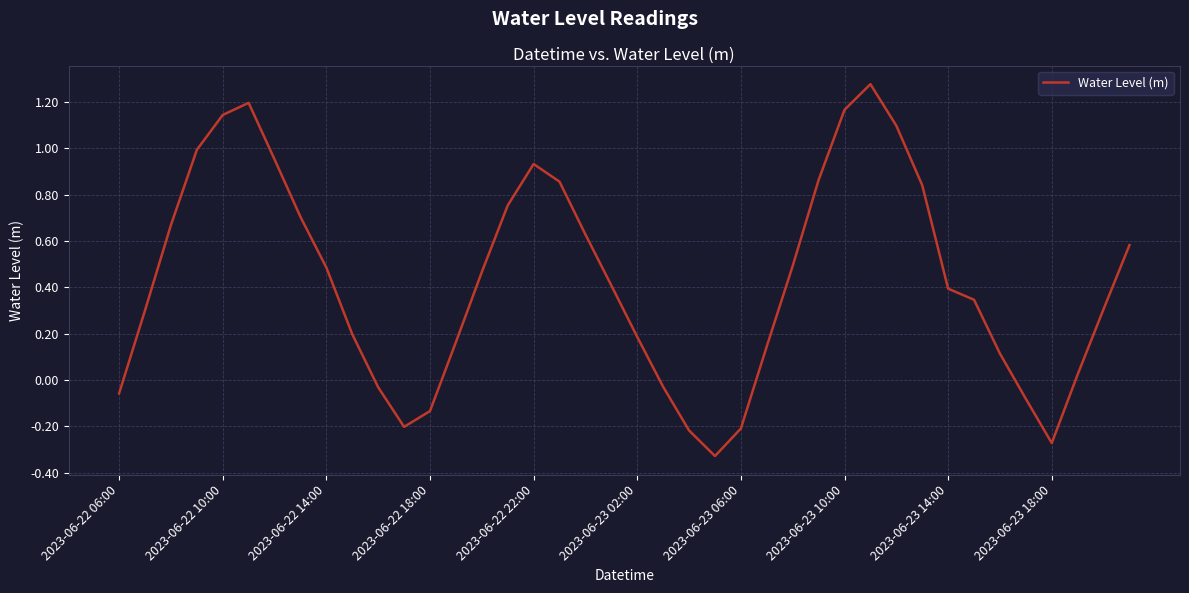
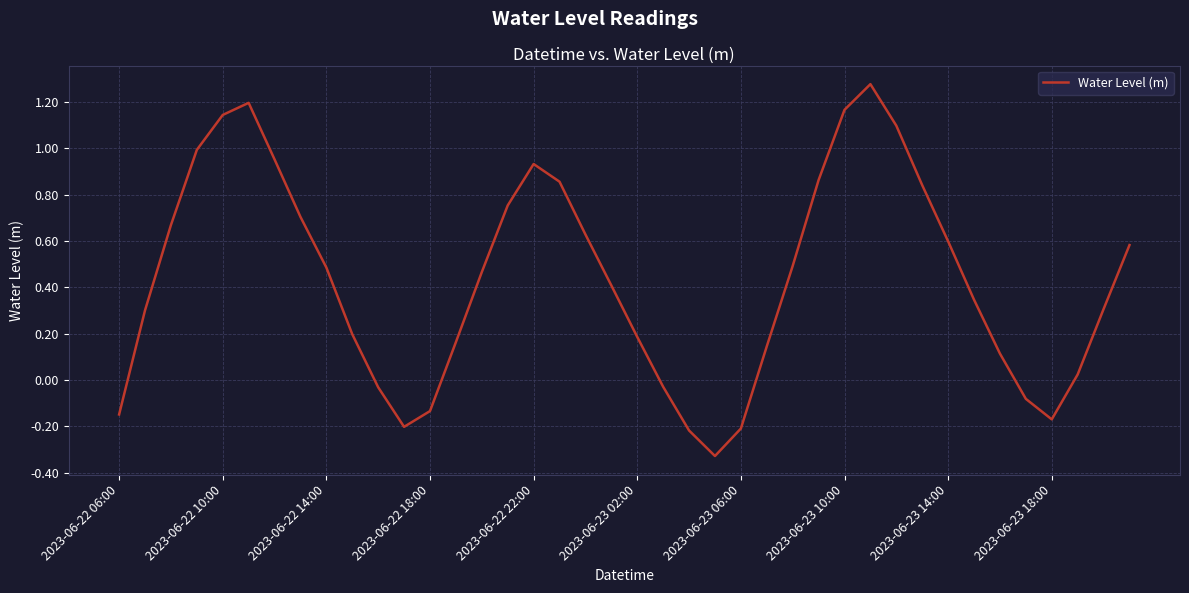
  {
-   "2023-06-22 06:00": -0.06,
+   "2023-06-22 06:00": -0.15,
    "2023-06-22 10:00": 1.14,
    "2023-06-22 14:00": 0.49,
    "2023-06-22 18:00": -0.13,
    "2023-06-22 22:00": 0.93,
    "2023-06-23 02:00": 0.19,
    "2023-06-23 06:00": -0.21,
    "2023-06-23 10:00": 1.17,
-   "2023-06-23 14:00": 0.39,
-   "2023-06-23 18:00": -0.27
+   "2023-06-23 14:00": 0.60,
+   "2023-06-23 18:00": -0.17
  }
